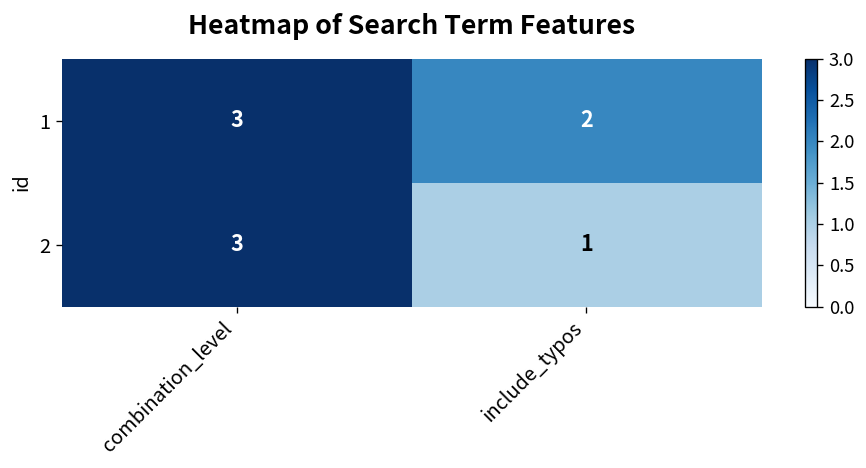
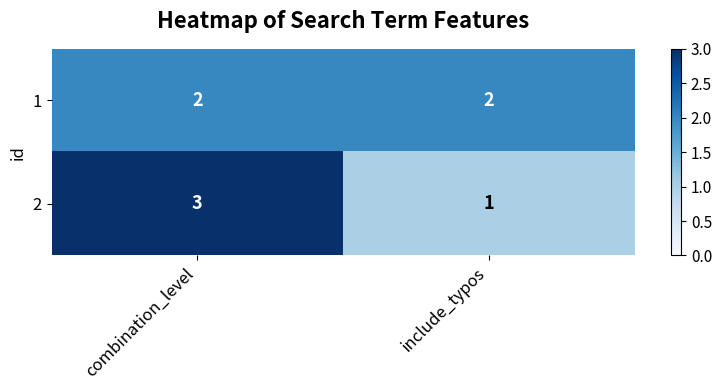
  {
    "1": {
-     "combination_level": 3,
+     "combination_level": 2,
      "include_typos": 2
    },
    "2": {
      "combination_level": 3,
      "include_typos": 1
    }
  }
